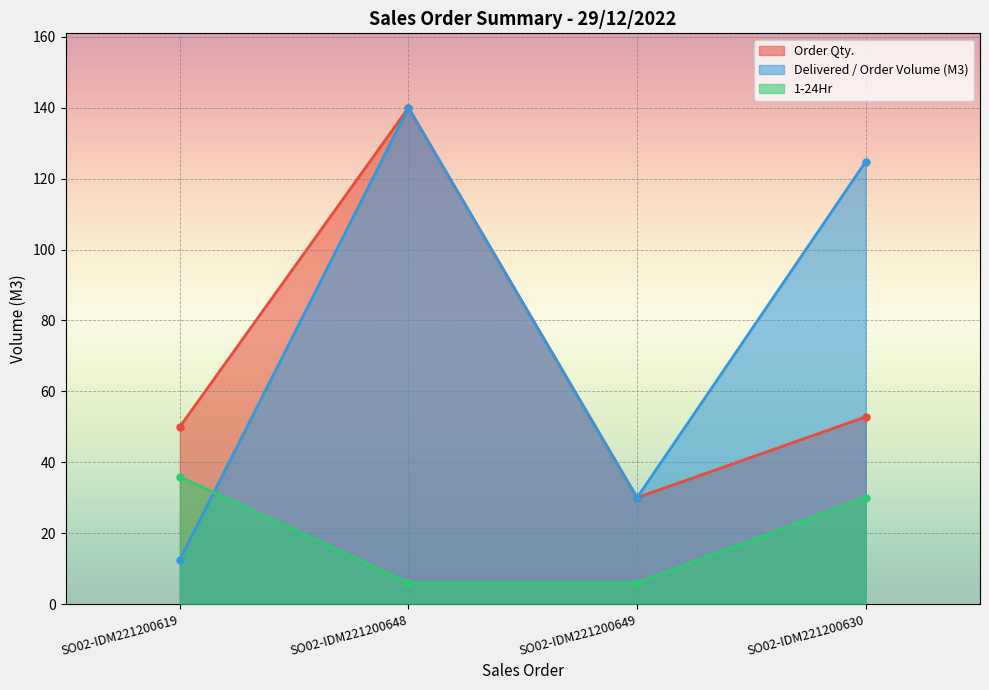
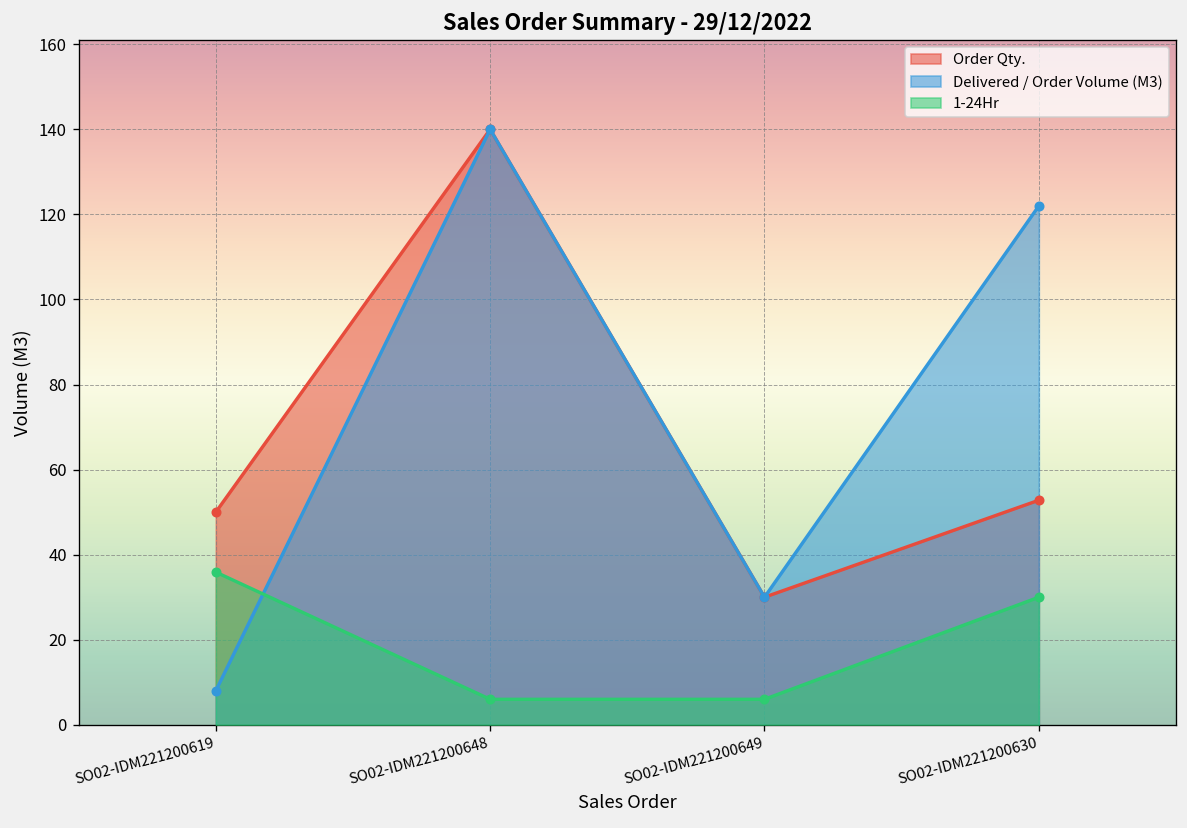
  {
    "Order Qty.": {
      "SO02-IDM221200619": 50,
      "SO02-IDM221200630": 53
    },
    "Delivered / Order Volume (M3)": {
-     "SO02-IDM221200619": 13,
-     "SO02-IDM221200630": 125
+     "SO02-IDM221200619": 8,
+     "SO02-IDM221200630": 122
    },
    "1-24Hr": {
      "SO02-IDM221200619": 36,
      "SO02-IDM221200648": 6,
      "SO02-IDM221200649": 6,
      "SO02-IDM221200630": 30
    }
  }
